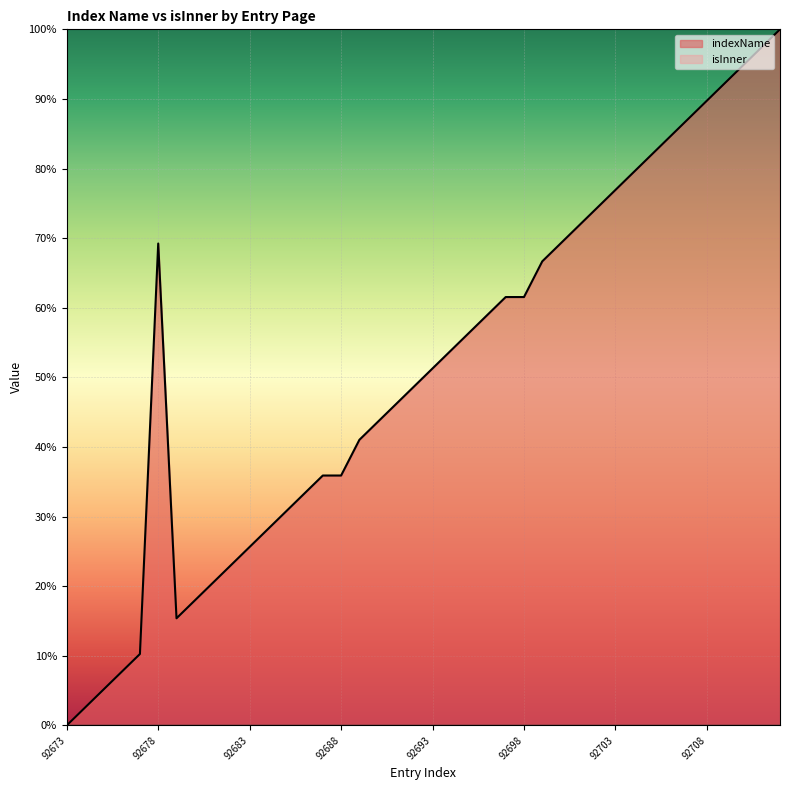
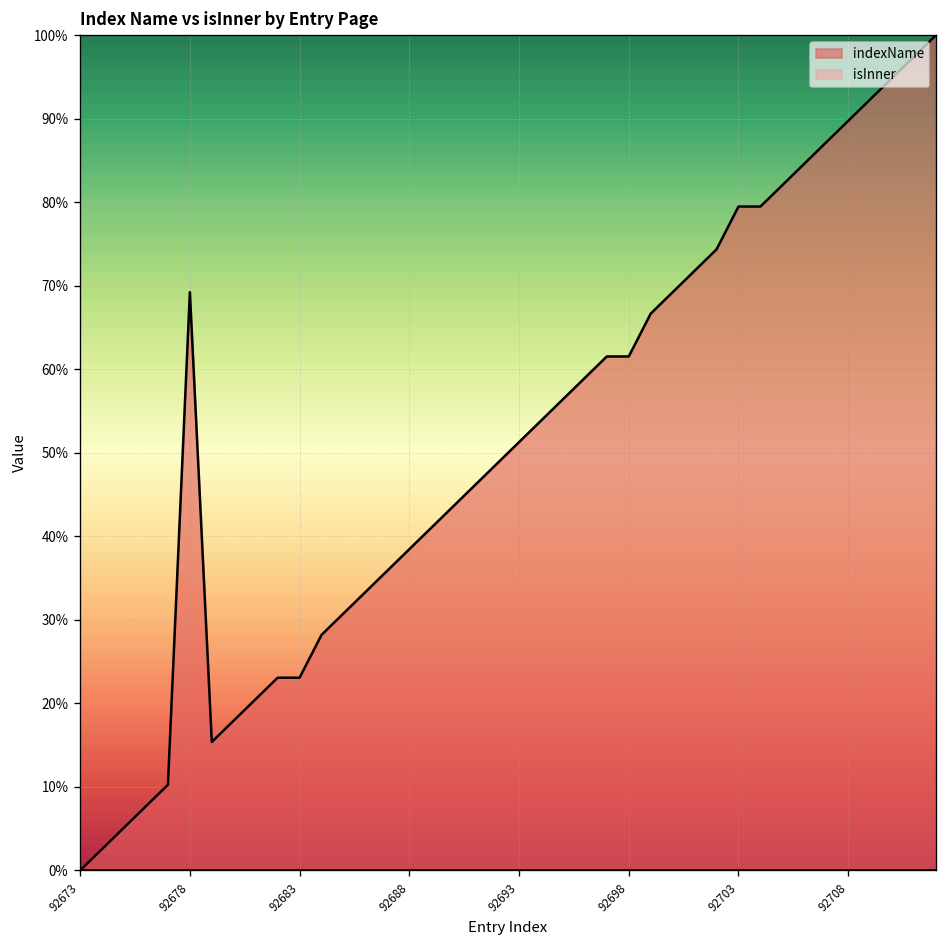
  {
    "indexName": {
      "92678": "69%",
-     "92683": "26%",
-     "92688": "36%",
+     "92683": "23%",
+     "92688": "38%",
      "92693": "51%",
      "92698": "62%",
-     "92703": "77%",
+     "92703": "79%",
      "92708": "90%"
    },
    "isInner": {
      "92678": "0%",
      "92683": "0%",
      "92688": "0%",
      "92693": "0%",
      "92698": "0%",
      "92703": "0%",
      "92708": "0%"
    }
  }
